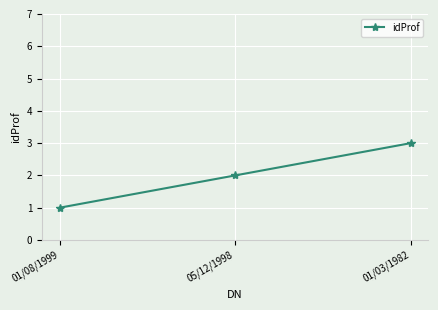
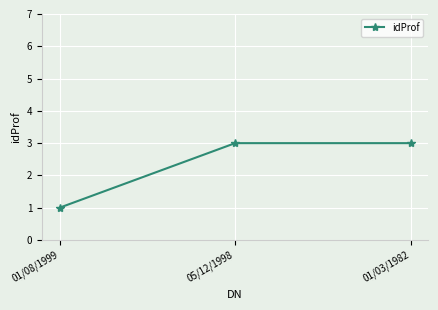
  {
    "01/08/1999": 1,
-   "05/12/1998": 2,
+   "05/12/1998": 3,
    "01/03/1982": 3
  }
